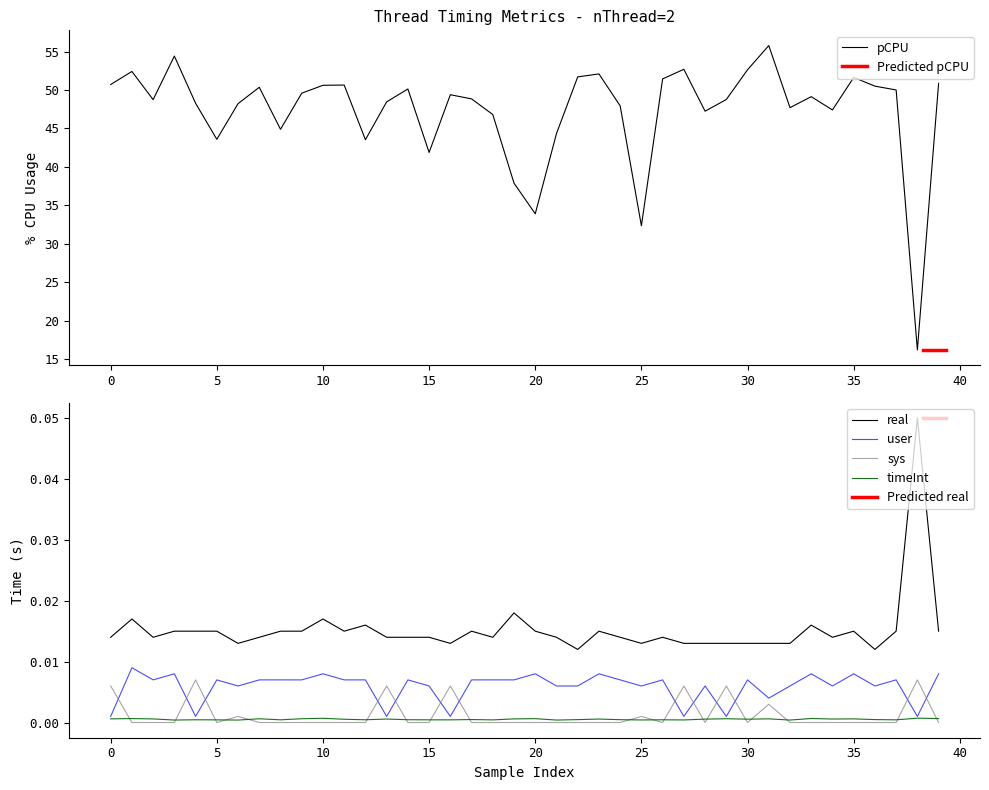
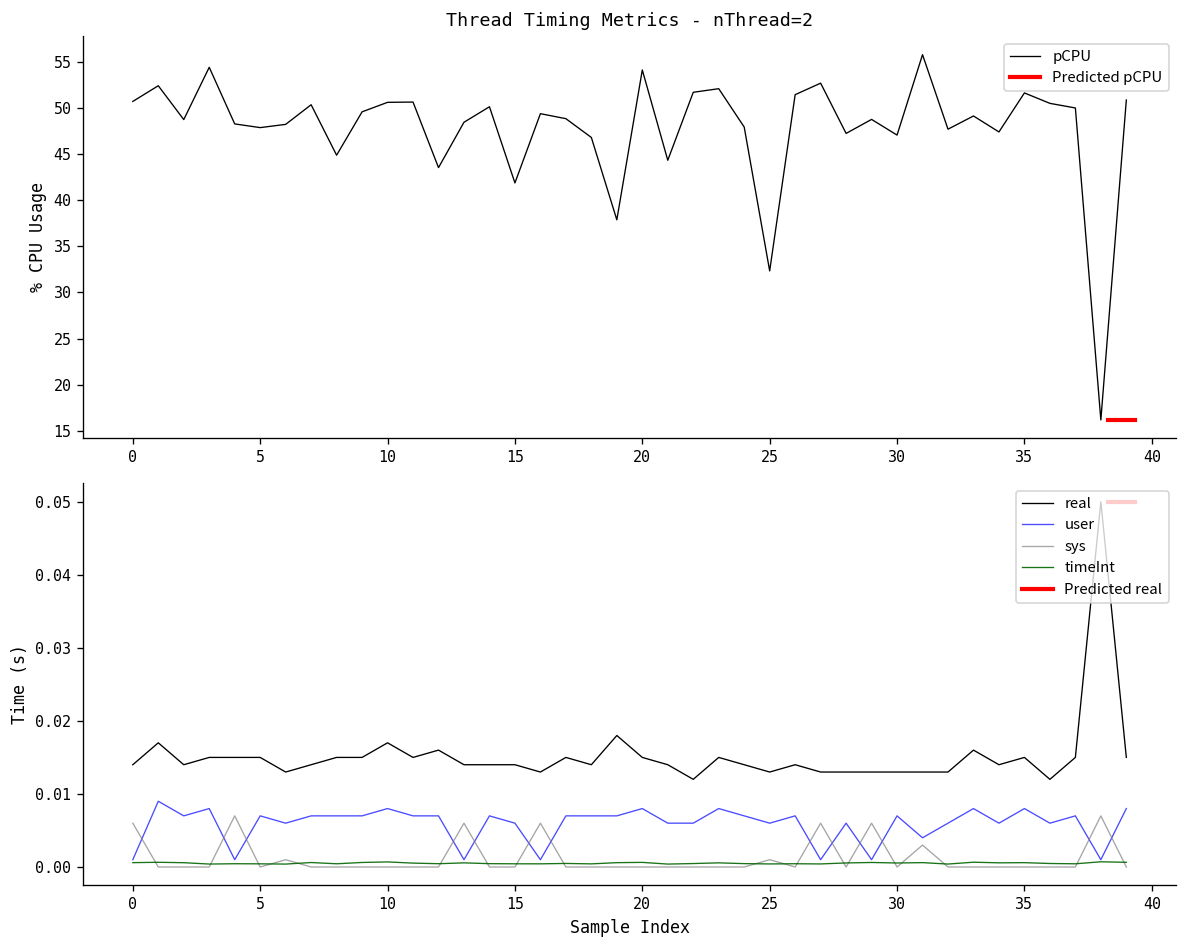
  {
    "Thread Timing Metrics - nThread=2": {
      "pCPU": {
        "0": 51,
-       "5": 44,
+       "5": 48,
        "10": 51,
        "15": 42,
-       "20": 34,
+       "20": 54,
        "25": 32,
-       "30": 53
+       "30": 47
      }
    }
  }
